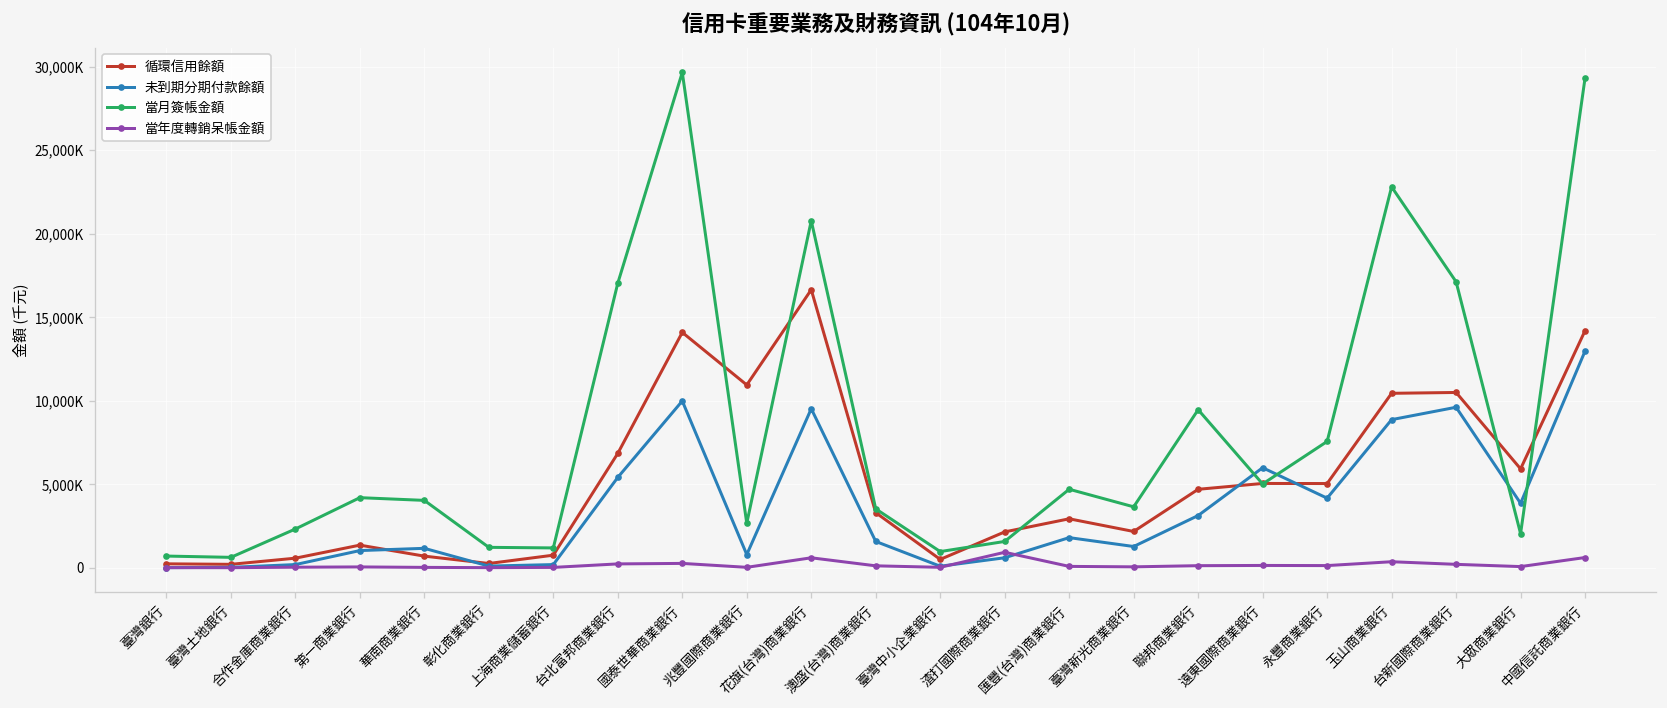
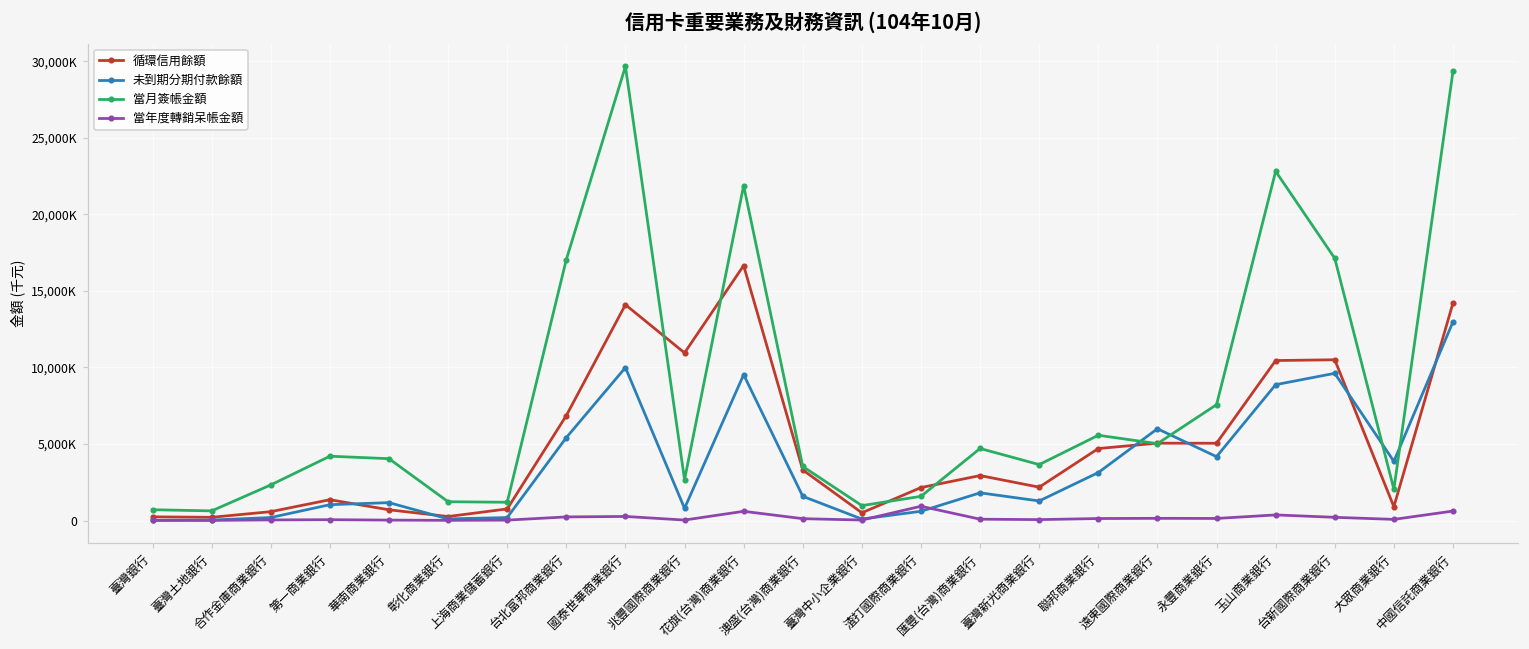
  {
    "循環信用餘額": {
      "臺灣銀行": "200,000",
      "合作金庫商業銀行": "600,000",
      "第一商業銀行": "1,400,000",
      "華南商業銀行": "700,000",
      "上海商業儲蓄銀行": "800,000",
      "台北富邦商業銀行": "6,900,000",
      "國泰世華商業銀行": "14,100,000",
      "兆豐國際商業銀行": "11,000,000",
      "花旗(台灣)商業銀行": "16,700,000",
      "澳盛(台灣)商業銀行": "3,300,000",
      "臺灣中小企業銀行": "500,000",
      "渣打國際商業銀行": "2,200,000",
      "匯豐(台灣)商業銀行": "2,900,000",
      "臺灣新光商業銀行": "2,200,000",
      "聯邦商業銀行": "4,700,000",
      "永豐商業銀行": "5,000,000",
      "玉山商業銀行": "10,400,000",
      "台新國際商業銀行": "10,500,000",
-     "大眾商業銀行": "5,900,000",
+     "大眾商業銀行": "900,000",
      "中國信託商業銀行": "14,200,000"
    },
    "未到期分期付款餘額": {
      "第一商業銀行": "1,000,000",
      "華南商業銀行": "1,200,000",
      "台北富邦商業銀行": "5,400,000",
      "國泰世華商業銀行": "10,000,000",
      "兆豐國際商業銀行": "800,000",
      "花旗(台灣)商業銀行": "9,500,000",
      "澳盛(台灣)商業銀行": "1,600,000",
      "渣打國際商業銀行": "600,000",
      "匯豐(台灣)商業銀行": "1,800,000",
      "臺灣新光商業銀行": "1,300,000",
      "聯邦商業銀行": "3,100,000",
      "遠東國際商業銀行": "6,000,000",
      "永豐商業銀行": "4,200,000",
      "玉山商業銀行": "8,900,000",
      "台新國際商業銀行": "9,600,000",
      "大眾商業銀行": "3,900,000",
      "中國信託商業銀行": "13,000,000"
    },
    "當月簽帳金額": {
      "臺灣銀行": "700,000",
      "臺灣土地銀行": "600,000",
      "合作金庫商業銀行": "2,300,000",
      "第一商業銀行": "4,200,000",
      "華南商業銀行": "4,000,000",
      "彰化商業銀行": "1,200,000",
      "上海商業儲蓄銀行": "1,200,000",
      "台北富邦商業銀行": "17,000,000",
      "國泰世華商業銀行": "29,700,000",
      "兆豐國際商業銀行": "2,700,000",
-     "花旗(台灣)商業銀行": "20,800,000",
+     "花旗(台灣)商業銀行": "21,900,000",
      "澳盛(台灣)商業銀行": "3,500,000",
      "臺灣中小企業銀行": "1,000,000",
      "渣打國際商業銀行": "1,600,000",
      "匯豐(台灣)商業銀行": "4,700,000",
      "臺灣新光商業銀行": "3,700,000",
-     "聯邦商業銀行": "9,500,000",
+     "聯邦商業銀行": "5,600,000",
      "永豐商業銀行": "7,600,000",
      "玉山商業銀行": "22,800,000",
      "台新國際商業銀行": "17,100,000",
      "大眾商業銀行": "2,000,000",
      "中國信託商業銀行": "29,300,000"
    },
    "當年度轉銷呆帳金額": {
      "第一商業銀行": "100,000",
      "華南商業銀行": "0",
      "台北富邦商業銀行": "200,000",
      "國泰世華商業銀行": "300,000",
      "兆豐國際商業銀行": "0",
      "花旗(台灣)商業銀行": "600,000",
      "澳盛(台灣)商業銀行": "100,000",
      "渣打國際商業銀行": "900,000",
      "匯豐(台灣)商業銀行": "100,000",
      "臺灣新光商業銀行": "100,000",
      "聯邦商業銀行": "100,000",
      "遠東國際商業銀行": "100,000",
      "永豐商業銀行": "100,000",
      "玉山商業銀行": "400,000",
      "台新國際商業銀行": "200,000",
      "大眾商業銀行": "100,000",
      "中國信託商業銀行": "600,000"
    }
  }
